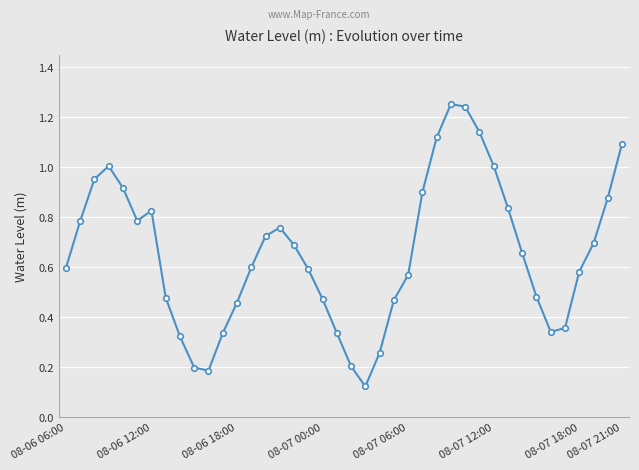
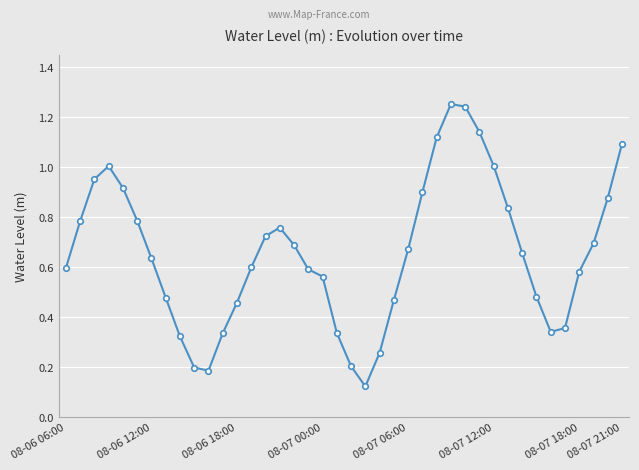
  {
    "08-06 06:00": 0.60,
-   "08-06 12:00": 0.83,
+   "08-06 12:00": 0.64,
    "08-06 18:00": 0.46,
-   "08-07 00:00": 0.47,
-   "08-07 06:00": 0.57,
+   "08-07 00:00": 0.56,
+   "08-07 06:00": 0.67,
    "08-07 12:00": 1.00,
    "08-07 18:00": 0.58,
    "08-07 21:00": 1.09
  }
